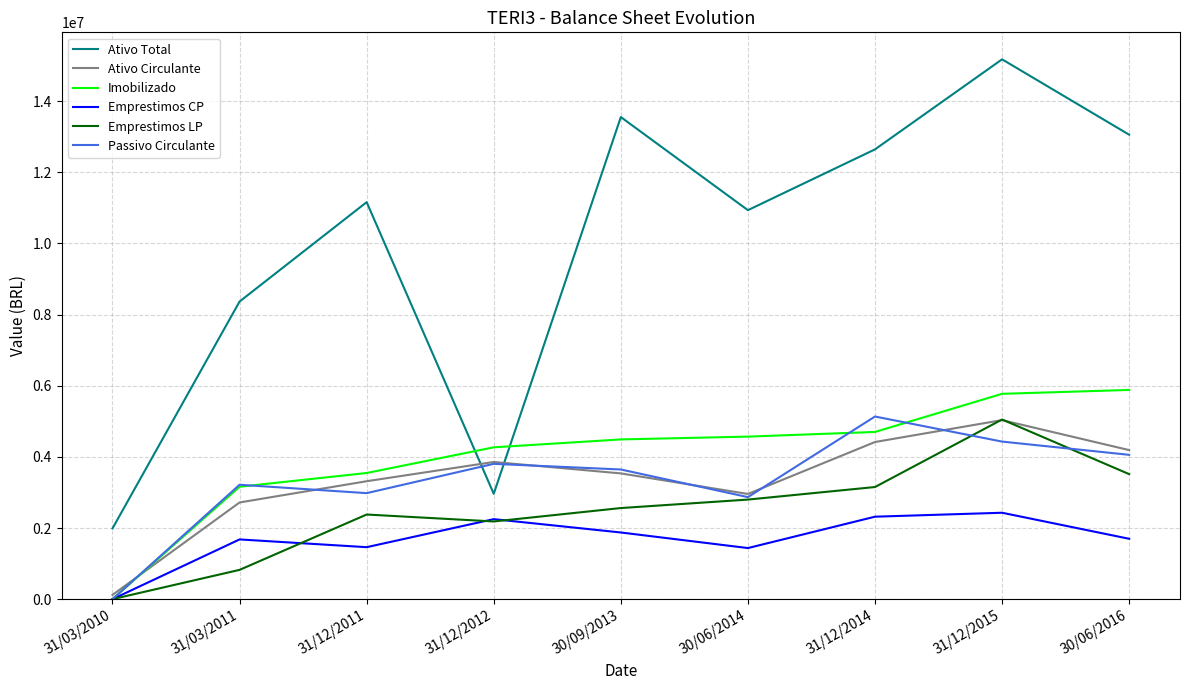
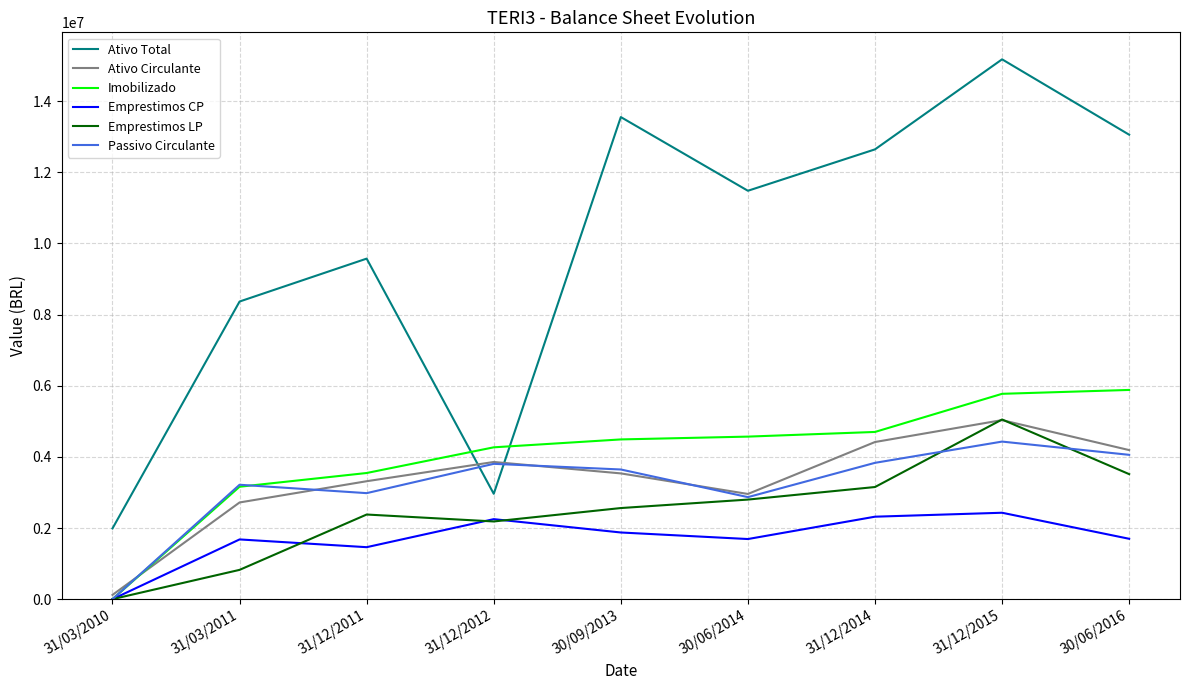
  {
    "Ativo Total": {
      "31/03/2010": 2000000,
      "31/03/2011": 8400000,
-     "31/12/2011": 11200000,
+     "31/12/2011": 9600000,
      "31/12/2012": 3000000,
      "30/09/2013": 13600000,
-     "30/06/2014": 10900000,
+     "30/06/2014": 11500000,
      "31/12/2014": 12600000,
      "31/12/2015": 15200000,
      "30/06/2016": 13100000
    },
    "Ativo Circulante": {
      "31/03/2010": 100000,
      "31/03/2011": 2700000,
      "31/12/2011": 3300000,
      "30/09/2013": 3500000,
      "30/06/2014": 3000000,
      "31/12/2014": 4400000,
      "30/06/2016": 4200000
    },
    "Imobilizado": {
      "31/12/2011": 3500000,
      "31/12/2012": 4300000,
      "30/09/2013": 4500000,
      "30/06/2014": 4600000,
      "31/12/2014": 4700000,
      "31/12/2015": 5800000,
      "30/06/2016": 5900000
    },
    "Emprestimos CP": {
      "31/03/2011": 1700000,
      "31/12/2011": 1500000,
      "30/09/2013": 1900000,
-     "30/06/2014": 1400000,
+     "30/06/2014": 1700000,
      "31/12/2014": 2300000,
      "31/12/2015": 2400000,
      "30/06/2016": 1700000
    },
    "Emprestimos LP": {
      "31/03/2011": 800000,
      "31/12/2011": 2400000,
      "30/09/2013": 2600000,
      "31/12/2014": 3200000,
      "30/06/2016": 3500000
    },
    "Passivo Circulante": {
      "31/12/2011": 3000000,
      "30/09/2013": 3600000,
-     "31/12/2014": 5100000,
+     "31/12/2014": 3800000,
      "31/12/2015": 4400000,
      "30/06/2016": 4100000
    }
  }
